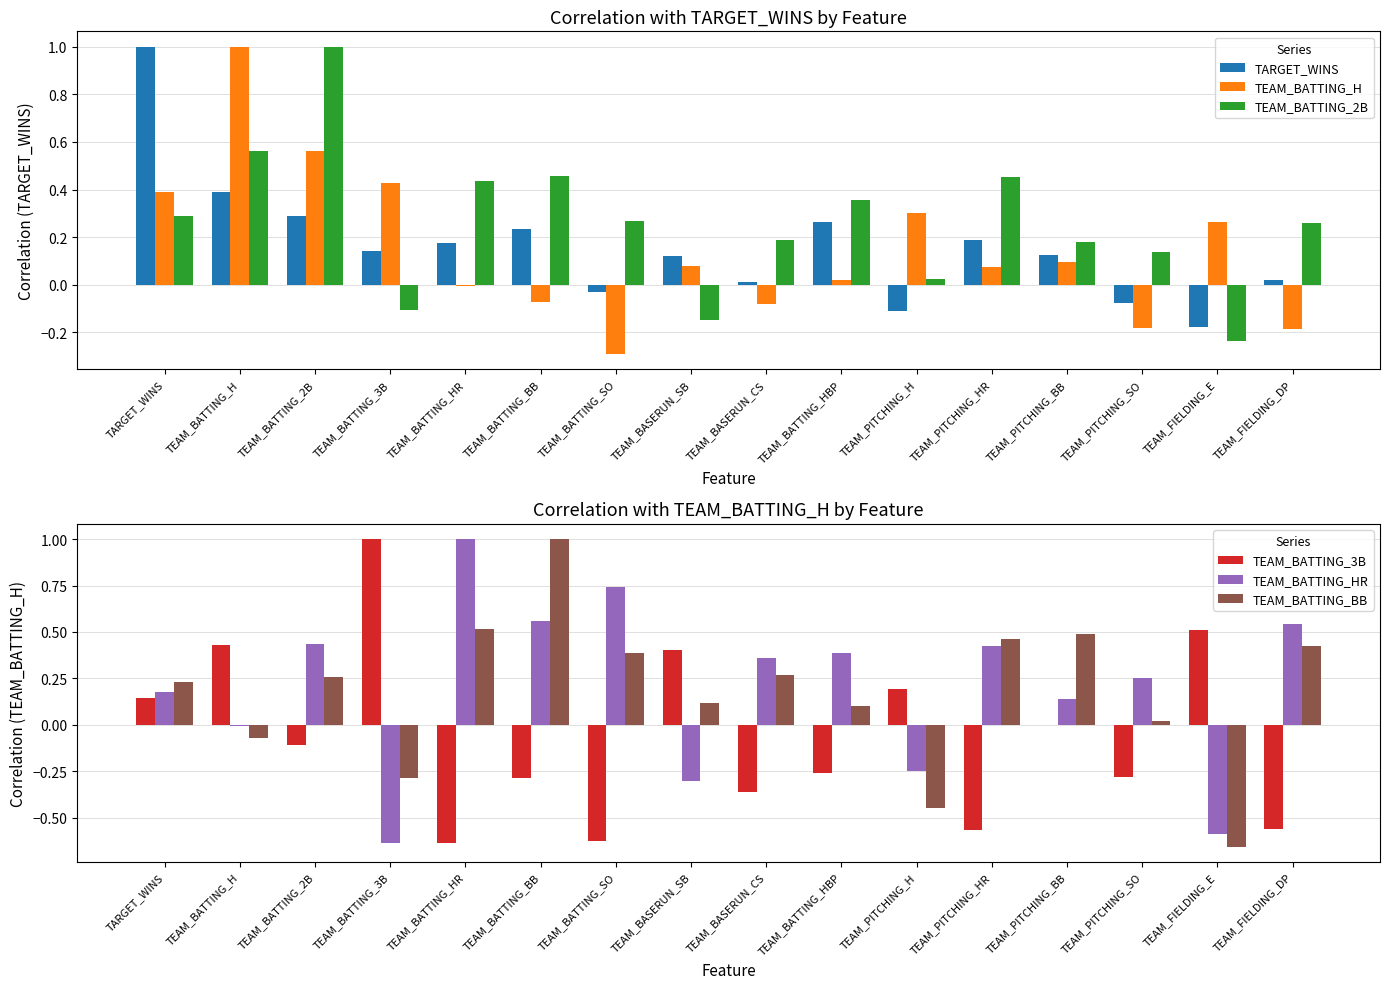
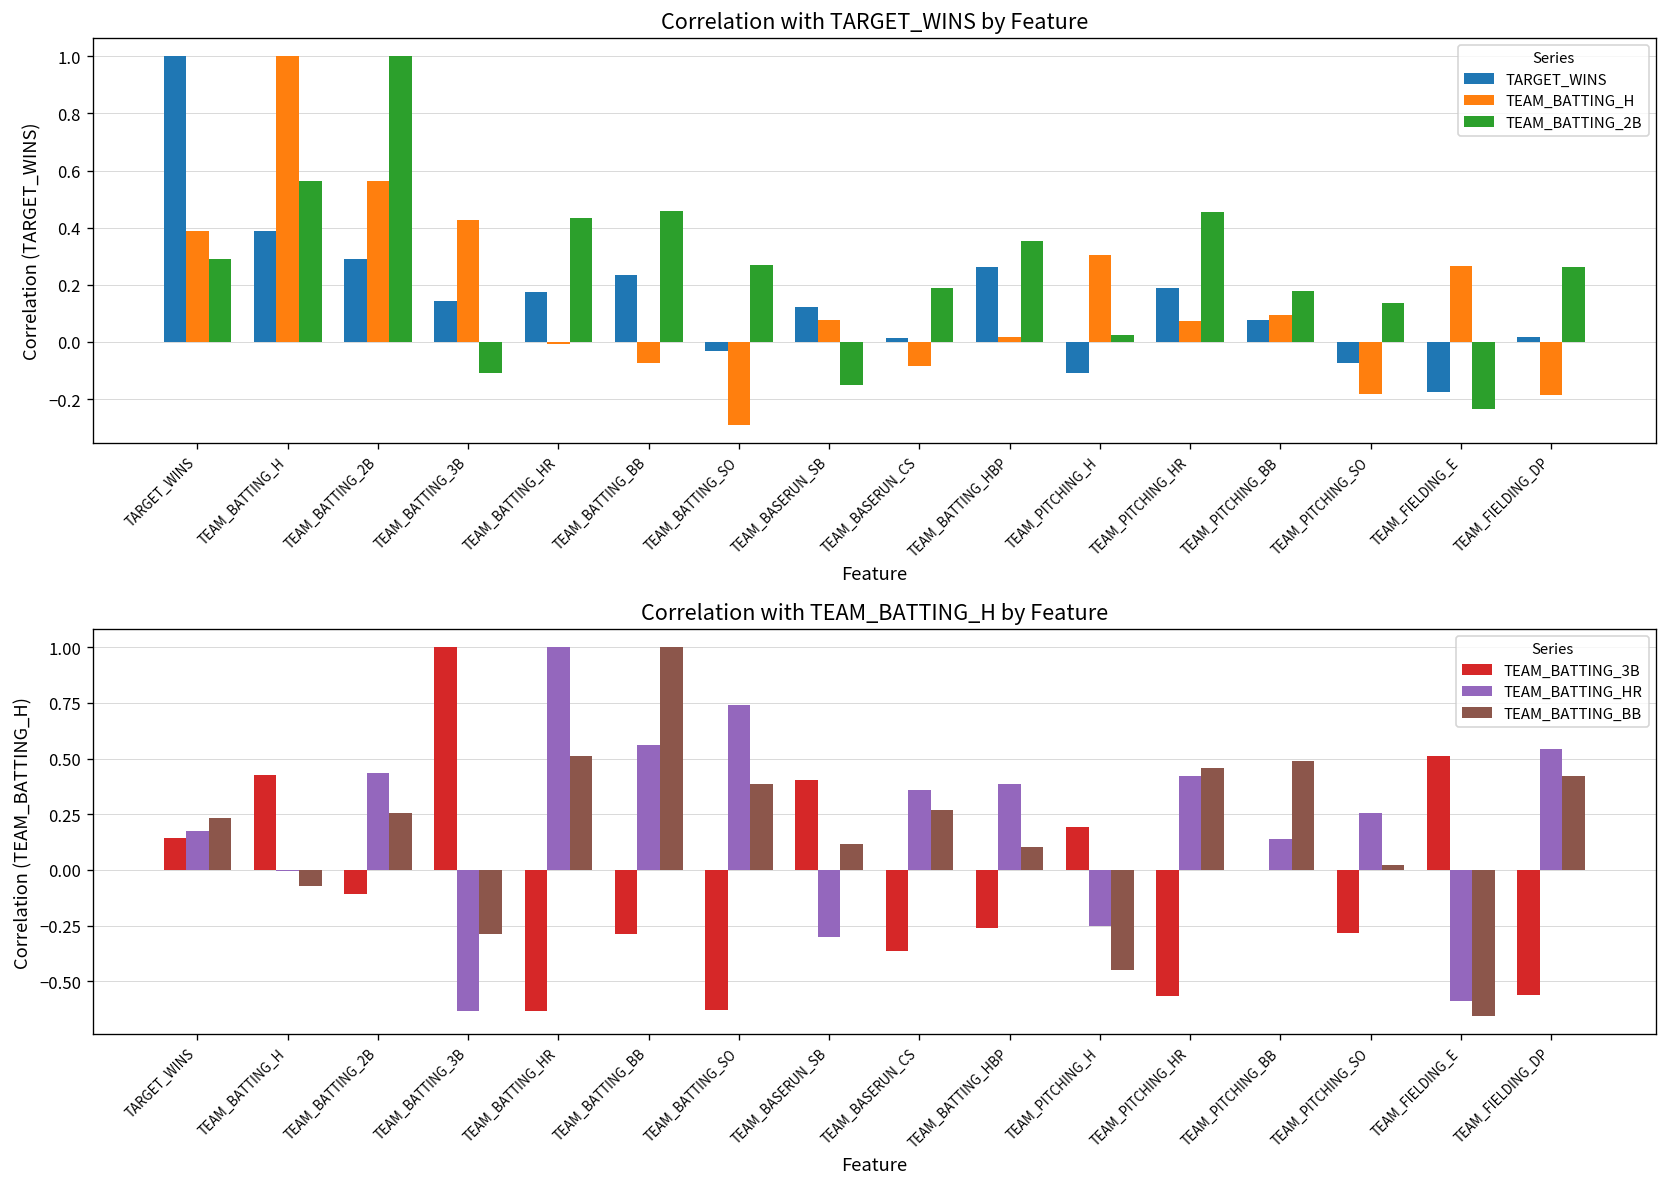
  {
    "Correlation with TARGET_WINS by Feature": {
      "TARGET_WINS": {
        "TARGET_WINS": 1.00,
        "TEAM_BATTING_H": 0.39,
        "TEAM_BATTING_2B": 0.29,
        "TEAM_BATTING_3B": 0.14,
        "TEAM_BATTING_HR": 0.18,
        "TEAM_BATTING_BB": 0.23,
        "TEAM_BATTING_SO": -0.03,
        "TEAM_BASERUN_SB": 0.12,
        "TEAM_BASERUN_CS": 0.01,
        "TEAM_BATTING_HBP": 0.26,
        "TEAM_PITCHING_H": -0.11,
        "TEAM_PITCHING_HR": 0.19,
-       "TEAM_PITCHING_BB": 0.12,
+       "TEAM_PITCHING_BB": 0.08,
        "TEAM_PITCHING_SO": -0.07,
        "TEAM_FIELDING_E": -0.18,
        "TEAM_FIELDING_DP": 0.02
      },
      "TEAM_BATTING_H": {
        "TARGET_WINS": 0.39,
        "TEAM_BATTING_H": 1.00,
        "TEAM_BATTING_2B": 0.56,
        "TEAM_BATTING_3B": 0.43,
        "TEAM_BATTING_BB": -0.07,
        "TEAM_BATTING_SO": -0.29,
        "TEAM_BASERUN_SB": 0.08,
        "TEAM_BASERUN_CS": -0.08,
        "TEAM_BATTING_HBP": 0.02,
        "TEAM_PITCHING_H": 0.30,
        "TEAM_PITCHING_HR": 0.07,
        "TEAM_PITCHING_BB": 0.09,
        "TEAM_PITCHING_SO": -0.18,
        "TEAM_FIELDING_E": 0.26,
        "TEAM_FIELDING_DP": -0.19
      },
      "TEAM_BATTING_2B": {
        "TARGET_WINS": 0.29,
        "TEAM_BATTING_H": 0.56,
        "TEAM_BATTING_2B": 1.00,
        "TEAM_BATTING_3B": -0.11,
        "TEAM_BATTING_HR": 0.44,
        "TEAM_BATTING_BB": 0.46,
        "TEAM_BATTING_SO": 0.27,
        "TEAM_BASERUN_SB": -0.15,
        "TEAM_BASERUN_CS": 0.19,
        "TEAM_BATTING_HBP": 0.35,
        "TEAM_PITCHING_H": 0.02,
        "TEAM_PITCHING_HR": 0.45,
        "TEAM_PITCHING_BB": 0.18,
        "TEAM_PITCHING_SO": 0.14,
        "TEAM_FIELDING_E": -0.24,
        "TEAM_FIELDING_DP": 0.26
      }
    },
    "Correlation with TEAM_BATTING_H by Feature": {
      "TEAM_BATTING_3B": {
        "TARGET_WINS": 0.14,
        "TEAM_BATTING_H": 0.43,
        "TEAM_BATTING_2B": -0.11,
        "TEAM_BATTING_3B": 1.00,
        "TEAM_BATTING_HR": -0.64,
        "TEAM_BATTING_BB": -0.29,
        "TEAM_BATTING_SO": -0.63,
        "TEAM_BASERUN_SB": 0.40,
        "TEAM_BASERUN_CS": -0.36,
        "TEAM_BATTING_HBP": -0.26,
        "TEAM_PITCHING_H": 0.19,
        "TEAM_PITCHING_HR": -0.57,
        "TEAM_PITCHING_SO": -0.28,
        "TEAM_FIELDING_E": 0.51,
        "TEAM_FIELDING_DP": -0.56
      },
      "TEAM_BATTING_HR": {
        "TARGET_WINS": 0.18,
        "TEAM_BATTING_2B": 0.44,
        "TEAM_BATTING_3B": -0.64,
        "TEAM_BATTING_HR": 1.00,
        "TEAM_BATTING_BB": 0.56,
        "TEAM_BATTING_SO": 0.74,
        "TEAM_BASERUN_SB": -0.30,
        "TEAM_BASERUN_CS": 0.36,
        "TEAM_BATTING_HBP": 0.39,
        "TEAM_PITCHING_H": -0.25,
        "TEAM_PITCHING_HR": 0.42,
        "TEAM_PITCHING_BB": 0.14,
        "TEAM_PITCHING_SO": 0.25,
        "TEAM_FIELDING_E": -0.59,
        "TEAM_FIELDING_DP": 0.54
      },
      "TEAM_BATTING_BB": {
        "TARGET_WINS": 0.23,
        "TEAM_BATTING_H": -0.07,
        "TEAM_BATTING_2B": 0.26,
        "TEAM_BATTING_3B": -0.29,
        "TEAM_BATTING_HR": 0.51,
        "TEAM_BATTING_BB": 1.00,
        "TEAM_BATTING_SO": 0.39,
        "TEAM_BASERUN_SB": 0.12,
        "TEAM_BASERUN_CS": 0.27,
        "TEAM_BATTING_HBP": 0.10,
        "TEAM_PITCHING_H": -0.45,
        "TEAM_PITCHING_HR": 0.46,
        "TEAM_PITCHING_BB": 0.49,
        "TEAM_PITCHING_SO": 0.02,
        "TEAM_FIELDING_E": -0.66,
        "TEAM_FIELDING_DP": 0.42
      }
    }
  }
